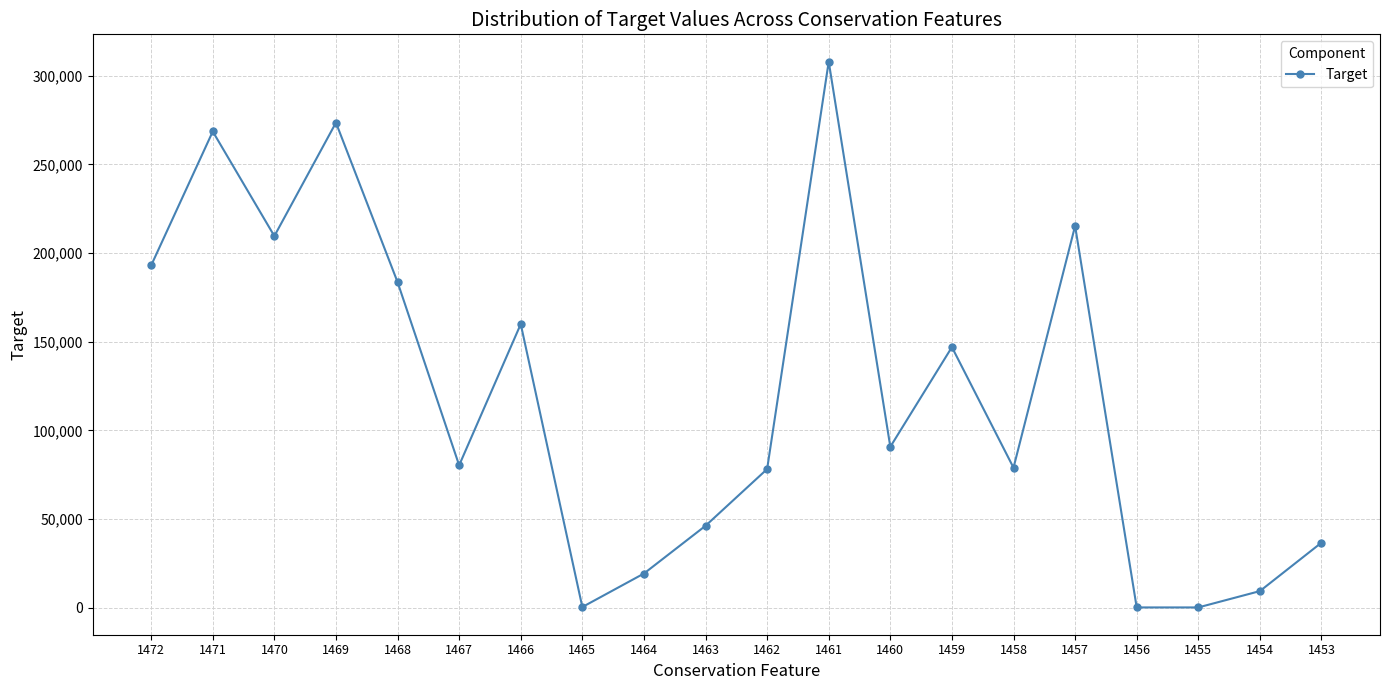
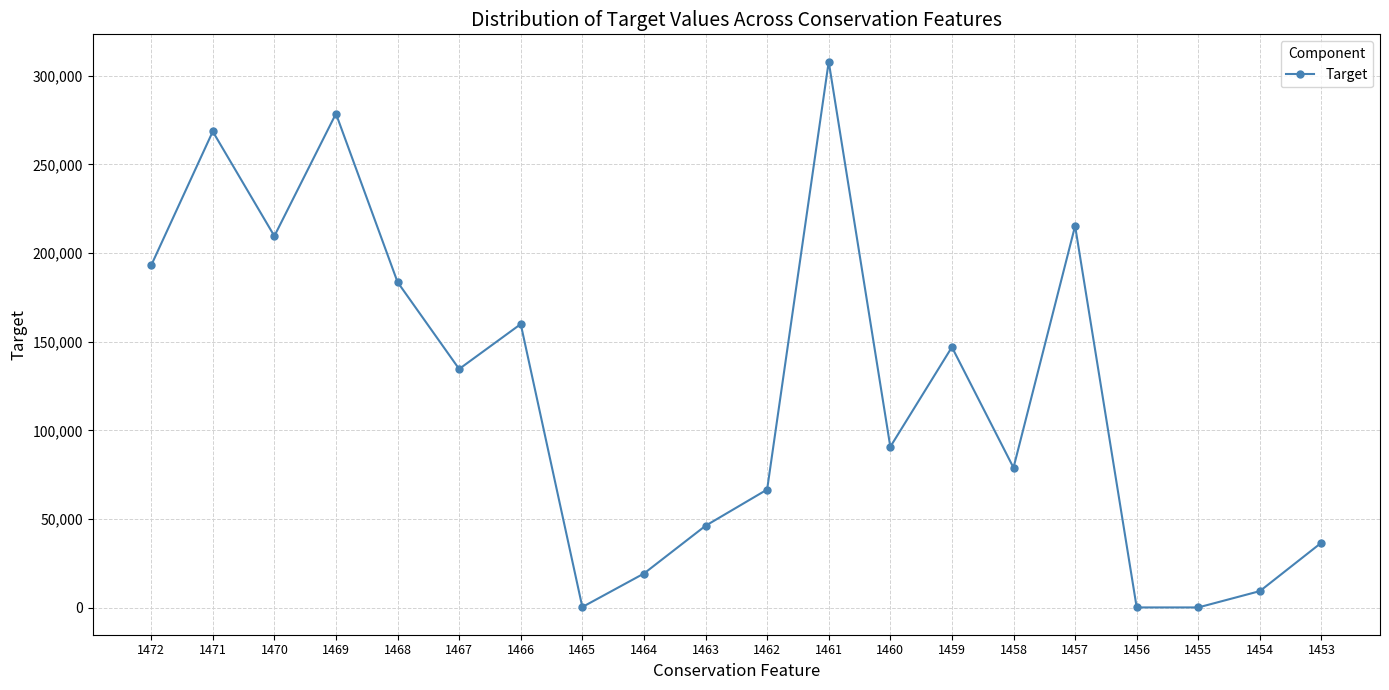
  {
    "1472": "193,000",
    "1471": "269,000",
    "1470": "210,000",
-   "1469": "273,000",
+   "1469": "279,000",
    "1468": "184,000",
-   "1467": "80,000",
+   "1467": "135,000",
    "1466": "160,000",
    "1465": "0",
    "1464": "19,000",
    "1463": "46,000",
-   "1462": "78,000",
+   "1462": "67,000",
    "1461": "308,000",
    "1460": "91,000",
    "1459": "147,000",
    "1458": "79,000",
    "1457": "215,000",
    "1456": "0",
    "1455": "0",
    "1454": "9,000",
    "1453": "37,000"
  }
